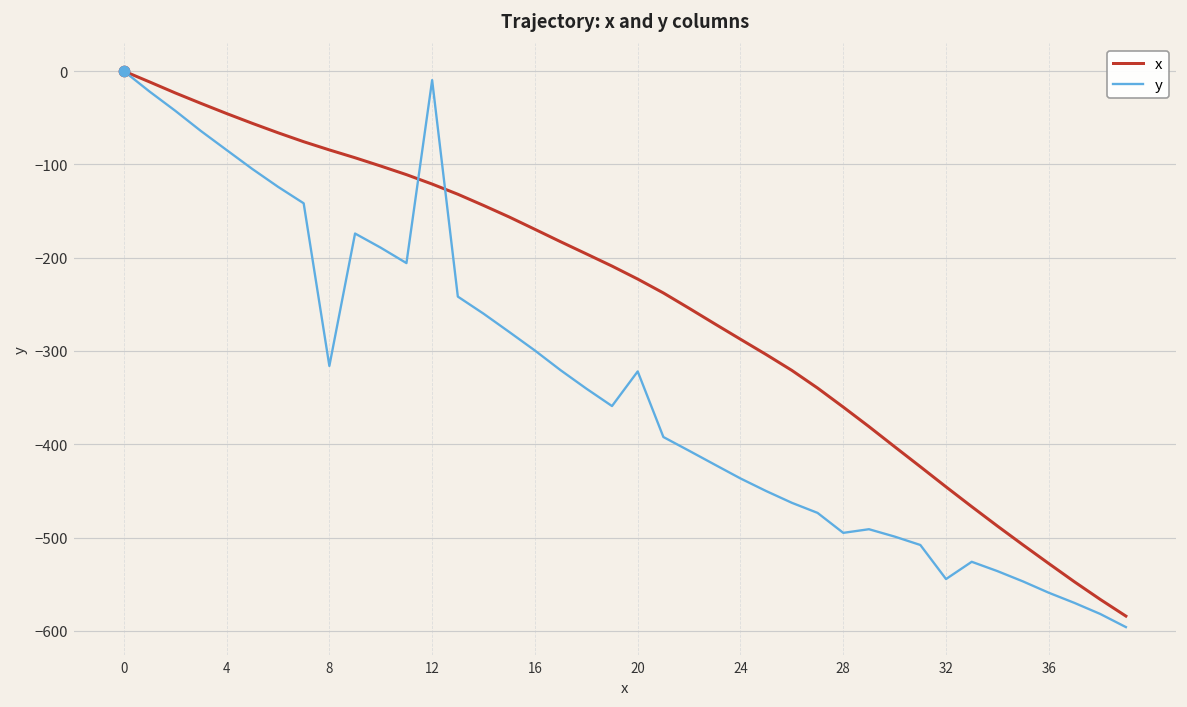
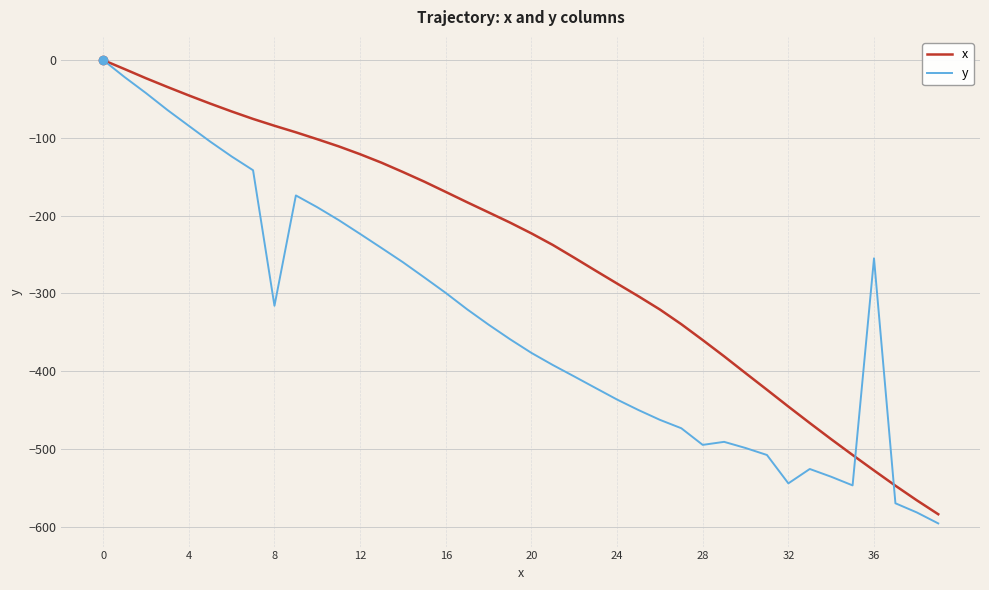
  {
    "y": {
      "4": -80,
      "8": -320,
-     "12": -10,
+     "12": -220,
      "16": -300,
-     "20": -320,
+     "20": -380,
      "24": -440,
      "28": -490,
      "32": -540,
-     "36": -560
+     "36": -260
    }
  }
